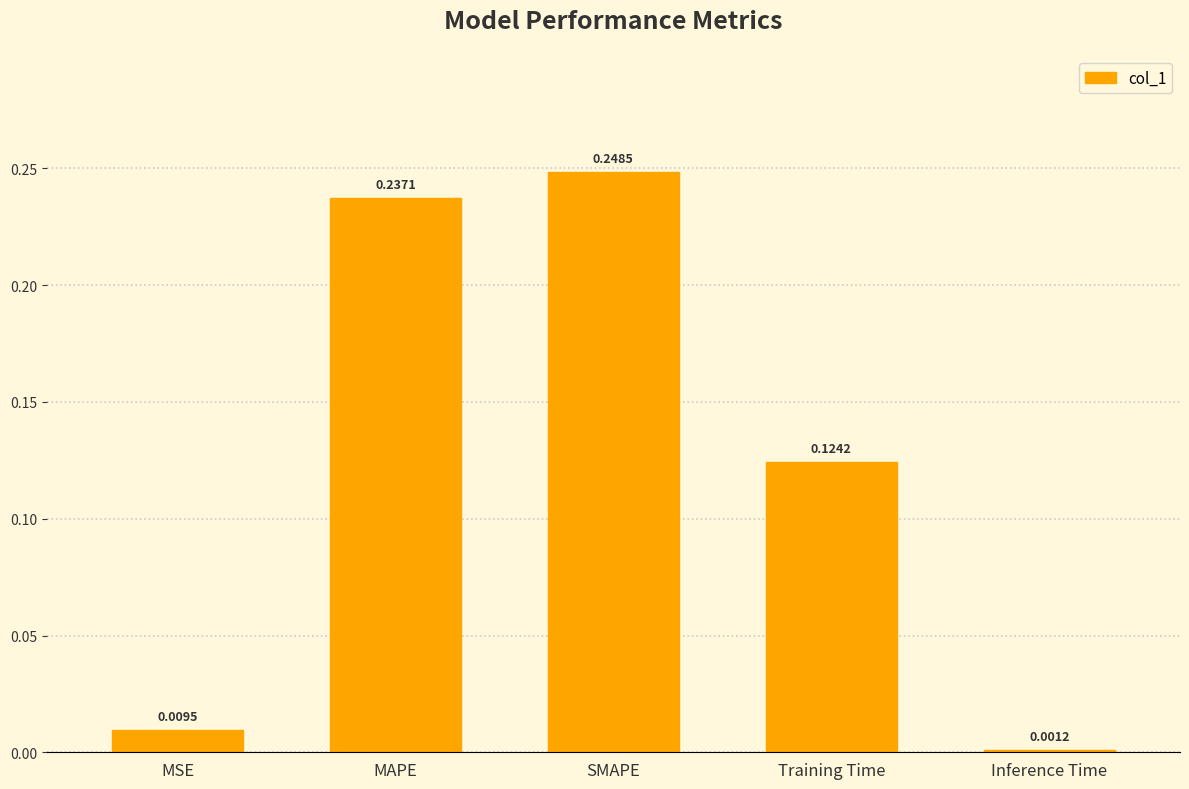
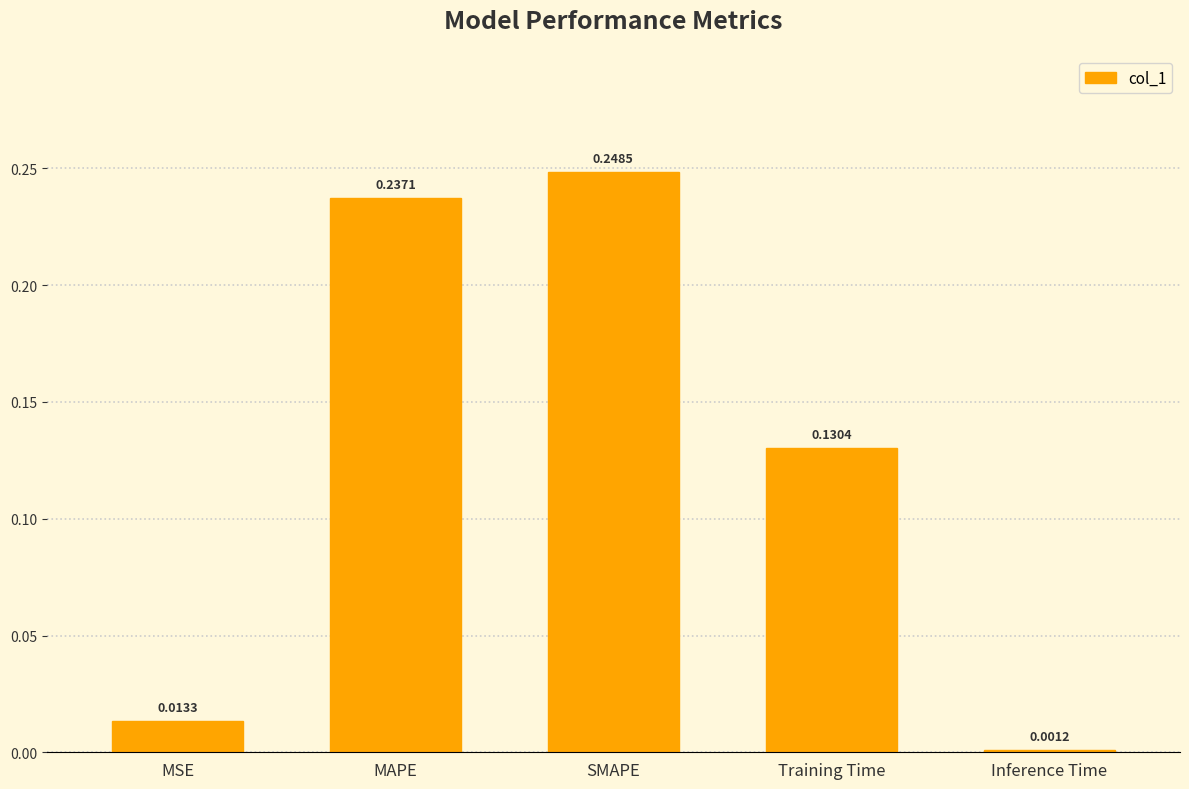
  {
-   "MSE": 0.0095,
+   "MSE": 0.0133,
    "MAPE": 0.2371,
    "SMAPE": 0.2485,
-   "Training Time": 0.1242,
+   "Training Time": 0.1304,
    "Inference Time": 0.0012
  }
